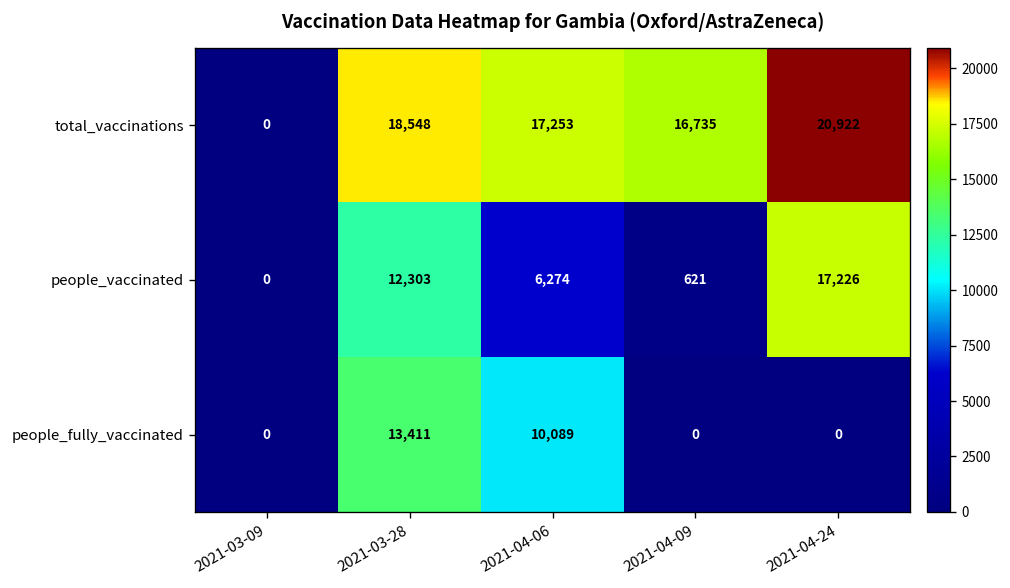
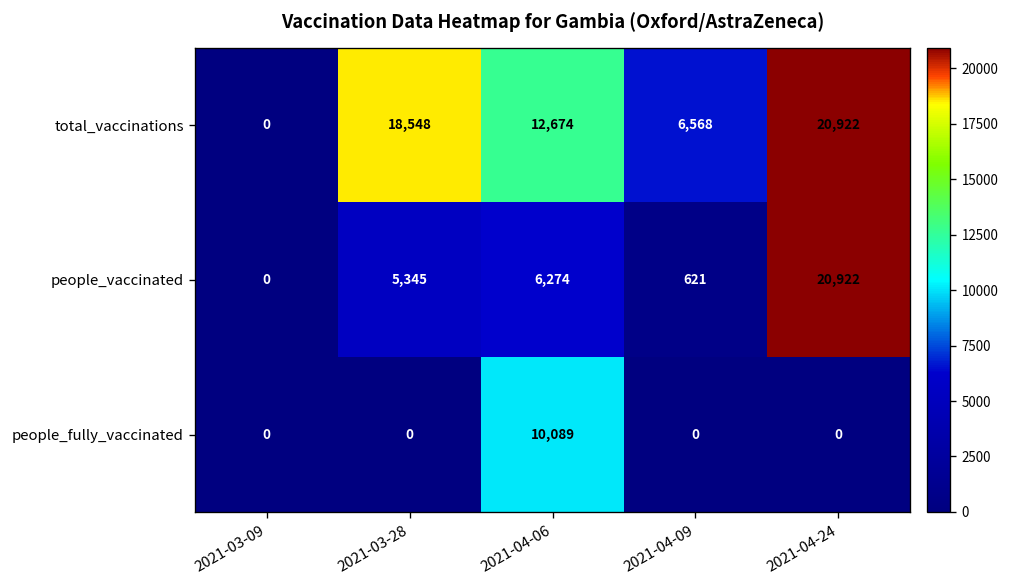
  {
    "total_vaccinations": {
      "2021-03-09": "0",
      "2021-03-28": "18,548",
-     "2021-04-06": "17,253",
-     "2021-04-09": "16,735",
+     "2021-04-06": "12,674",
+     "2021-04-09": "6,568",
      "2021-04-24": "20,922"
    },
    "people_vaccinated": {
      "2021-03-09": "0",
-     "2021-03-28": "12,303",
+     "2021-03-28": "5,345",
      "2021-04-06": "6,274",
      "2021-04-09": "621",
-     "2021-04-24": "17,226"
+     "2021-04-24": "20,922"
    },
    "people_fully_vaccinated": {
      "2021-03-09": "0",
-     "2021-03-28": "13,411",
+     "2021-03-28": "0",
      "2021-04-06": "10,089",
      "2021-04-09": "0",
      "2021-04-24": "0"
    }
  }
